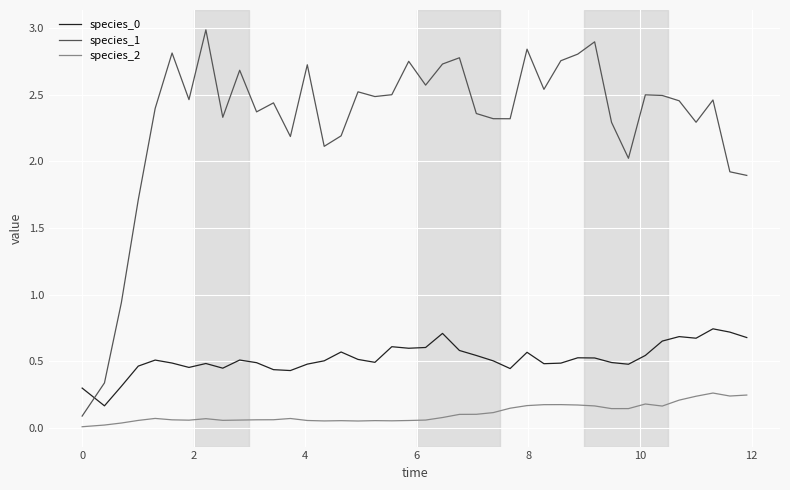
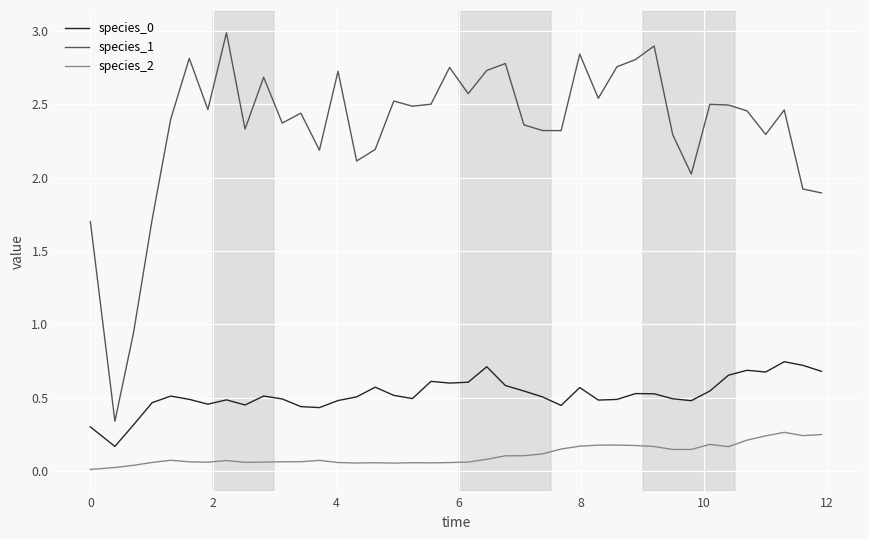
  {
    "species_0": {
      "0": 0.30
    },
    "species_1": {
-     "0": 0.09
+     "0": 1.70
    },
    "species_2": {
      "0": 0.01
    }
  }
